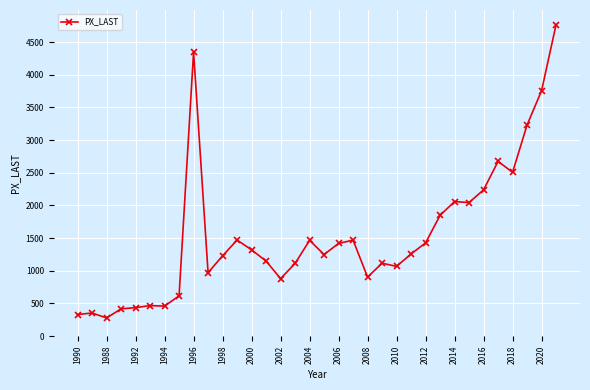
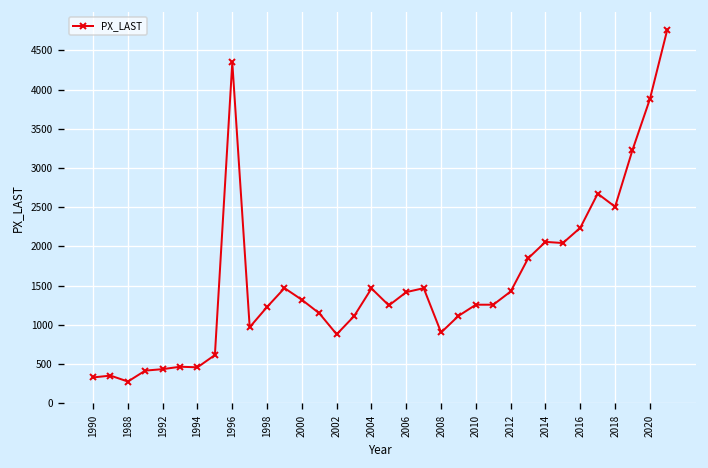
  {
    "1990": 300,
    "1988": 300,
    "1992": 400,
    "1994": 500,
    "1996": 4300,
    "1998": 1200,
    "2000": 1300,
    "2002": 900,
    "2004": 1500,
    "2006": 1400,
    "2008": 900,
-   "2010": 1100,
+   "2010": 1300,
    "2012": 1400,
    "2014": 2100,
    "2016": 2200,
    "2018": 2500,
-   "2020": 3800
+   "2020": 3900
  }
